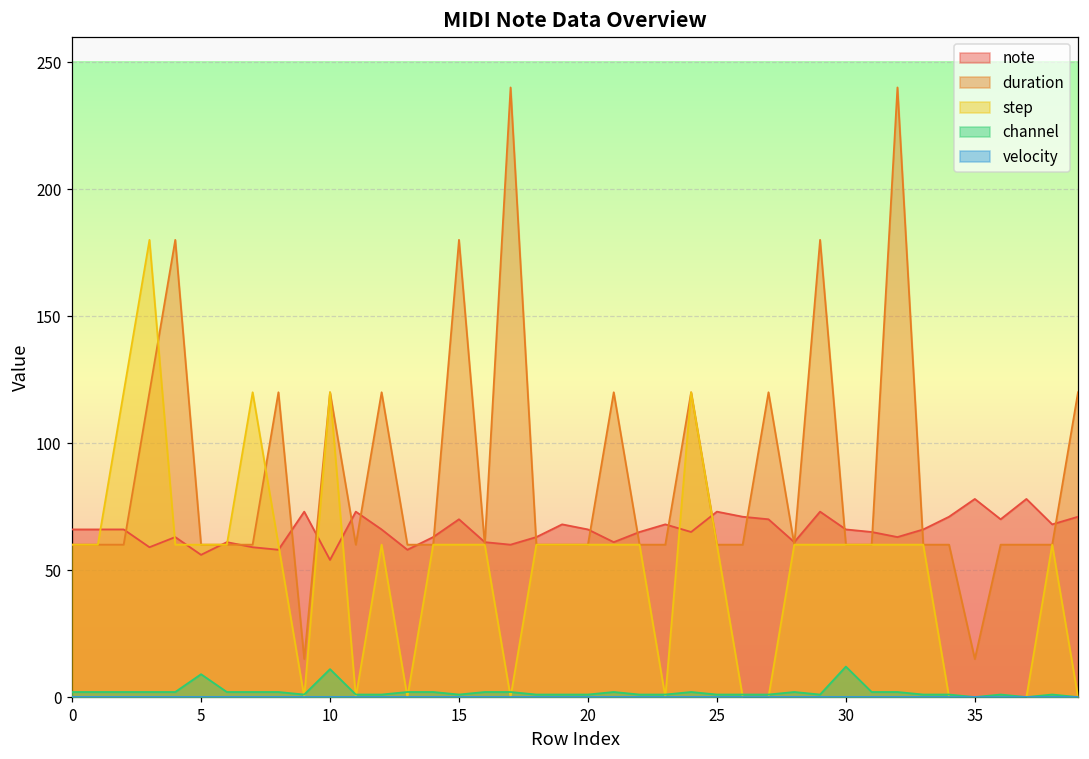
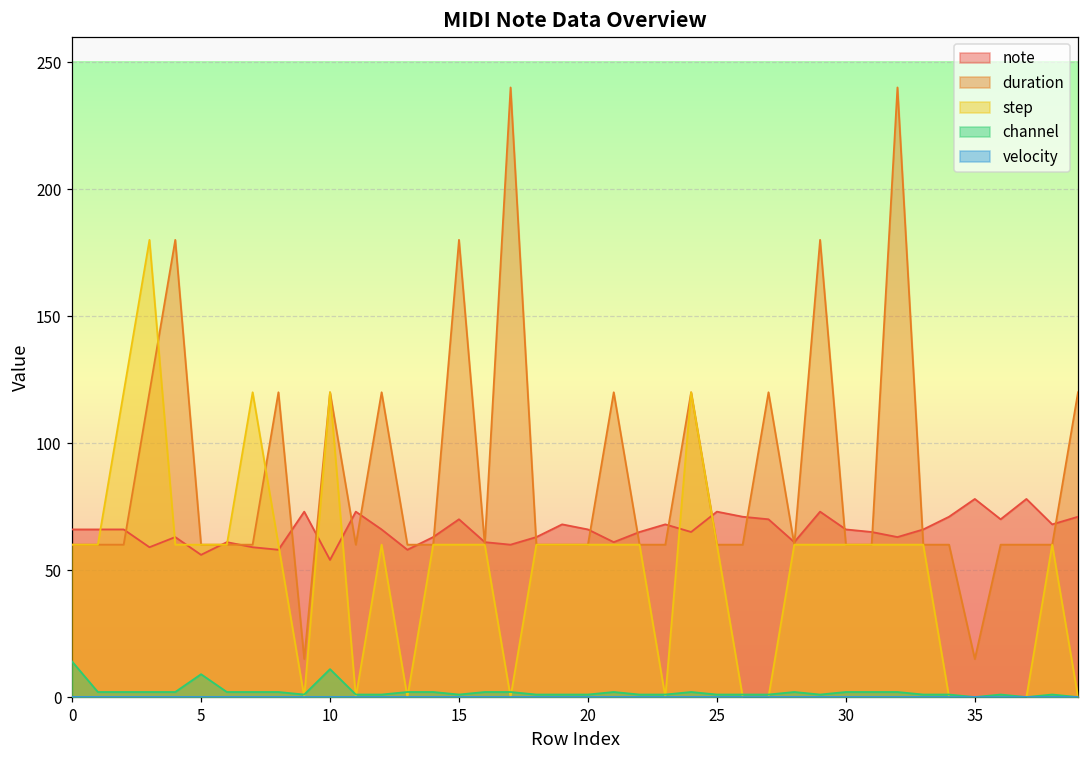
  {
    "channel": {
-     "0": 2,
+     "0": 14,
      "5": 9,
      "10": 11,
-     "30": 12
+     "30": 2
    },
    "velocity": {
      "0": 0,
      "5": 0,
      "10": 0,
      "30": 0
    }
  }
